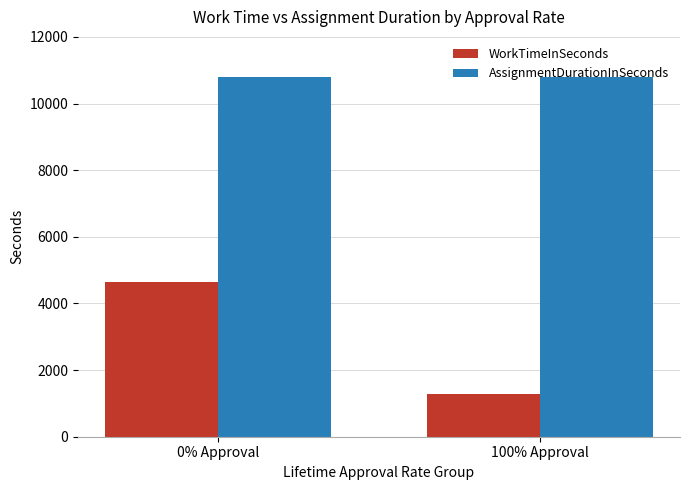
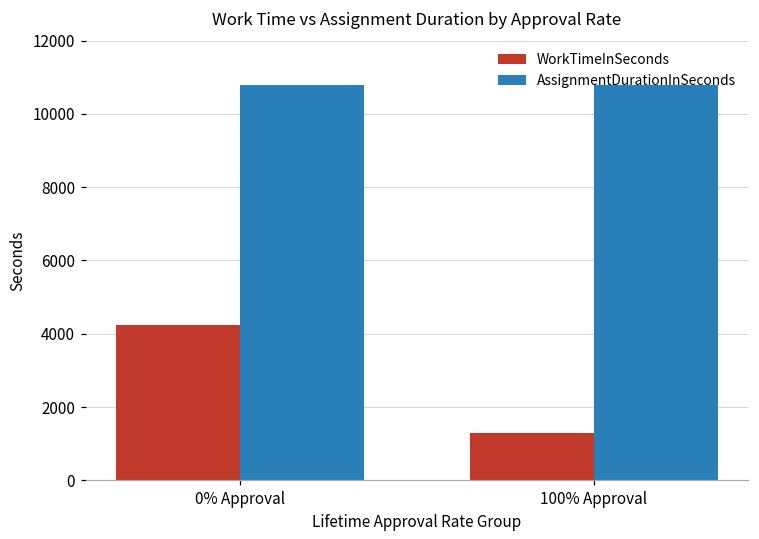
  {
    "WorkTimeInSeconds": {
-     "0% Approval": 4600,
+     "0% Approval": 4200,
      "100% Approval": 1300
    },
    "AssignmentDurationInSeconds": {
      "0% Approval": 10800,
      "100% Approval": 10800
    }
  }
